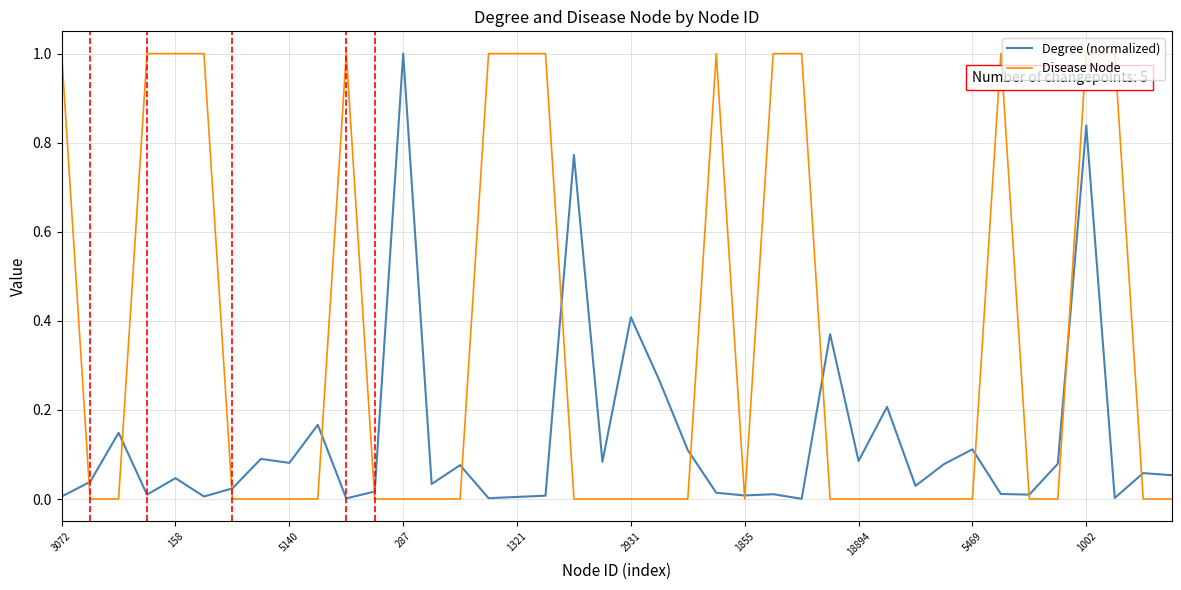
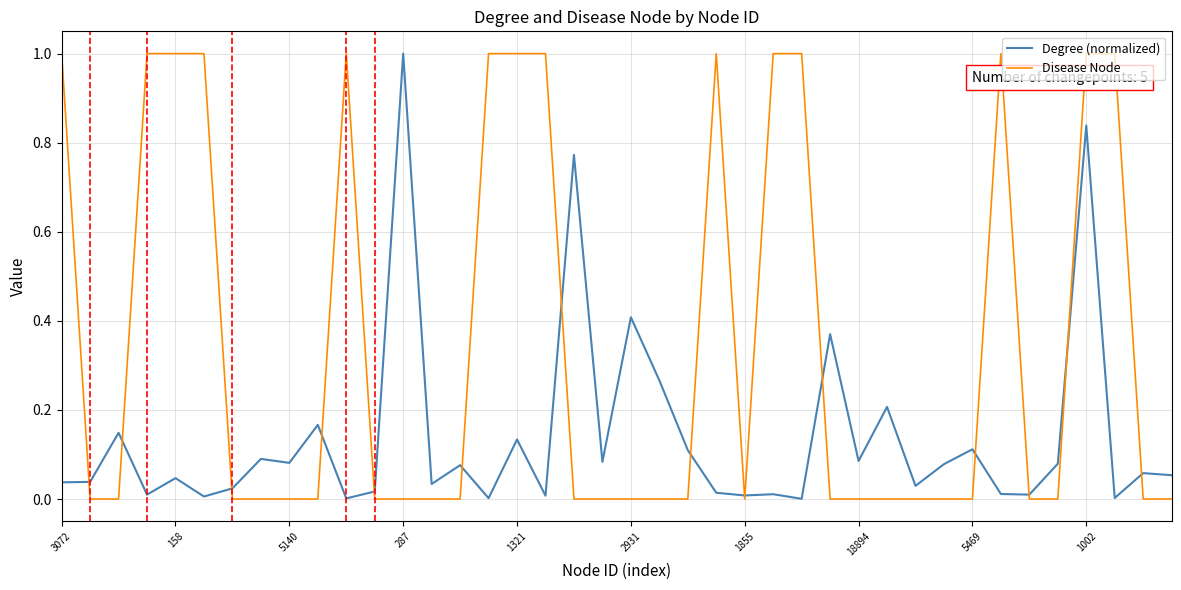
  {
    "Degree (normalized)": {
-     "3072": 0.01,
+     "3072": 0.04,
      "158": 0.05,
      "5140": 0.08,
      "287": 1.00,
-     "1321": 0.00,
+     "1321": 0.13,
      "2931": 0.41,
      "1855": 0.01,
      "18894": 0.09,
      "5469": 0.11,
      "1002": 0.84
    },
    "Disease Node": {
      "3072": 1.00,
      "158": 1.00,
      "5140": 0.00,
      "287": 0.00,
      "1321": 1.00,
      "2931": 0.00,
      "1855": 0.00,
      "18894": 0.00,
      "5469": 0.00
    }
  }
